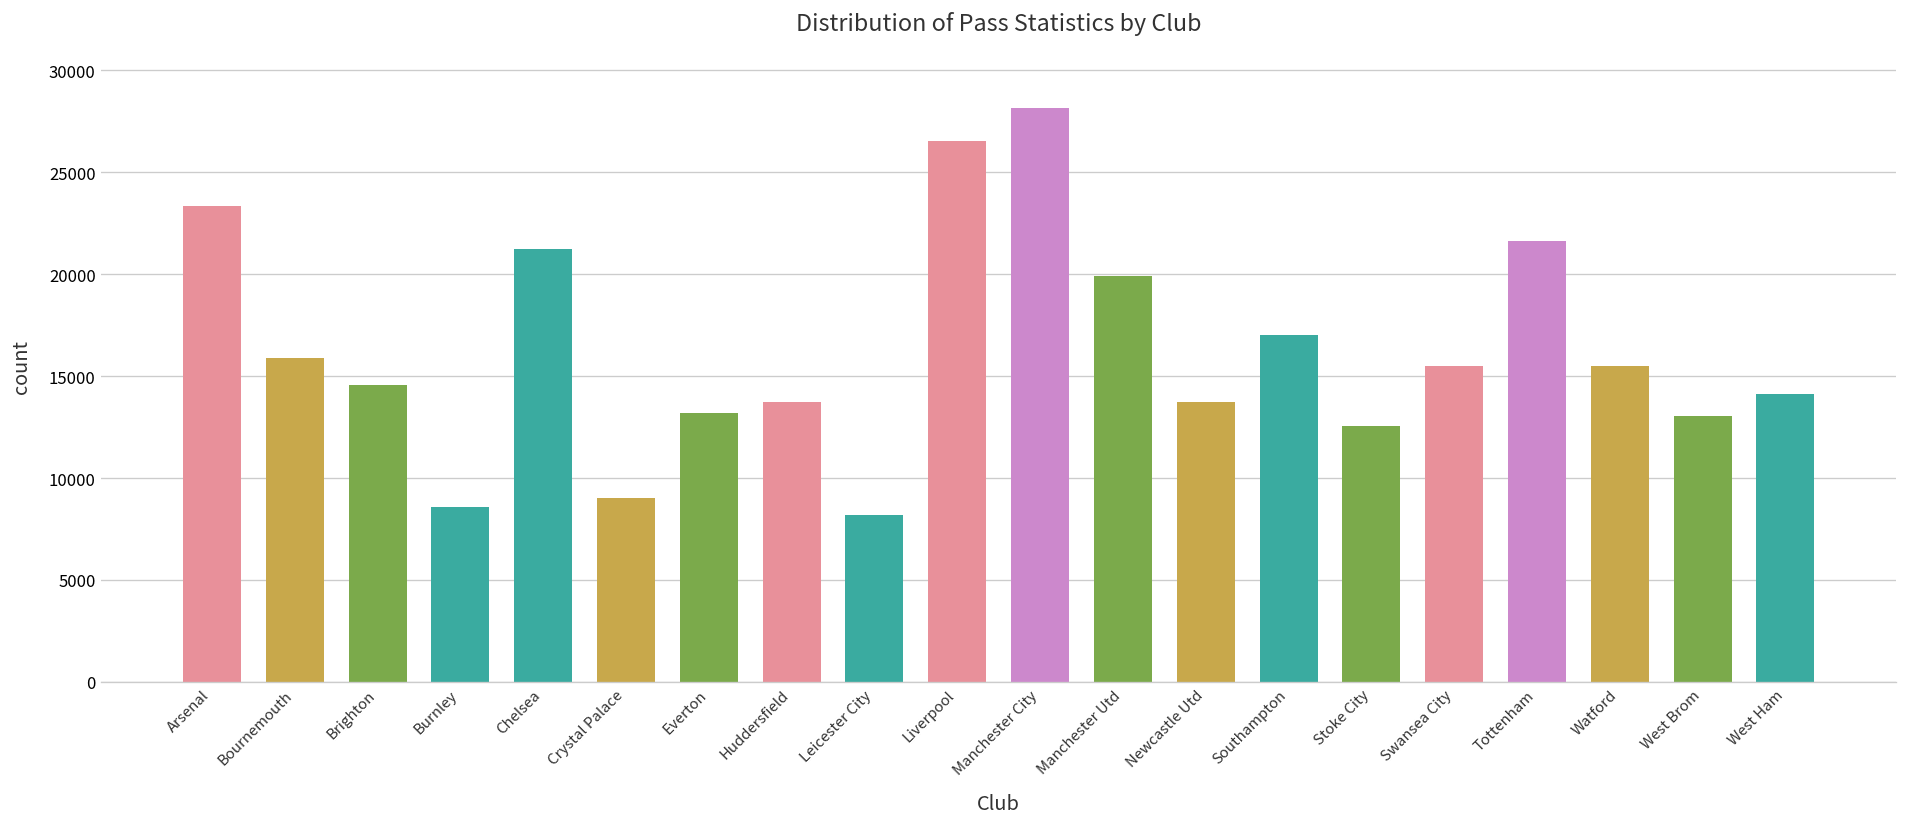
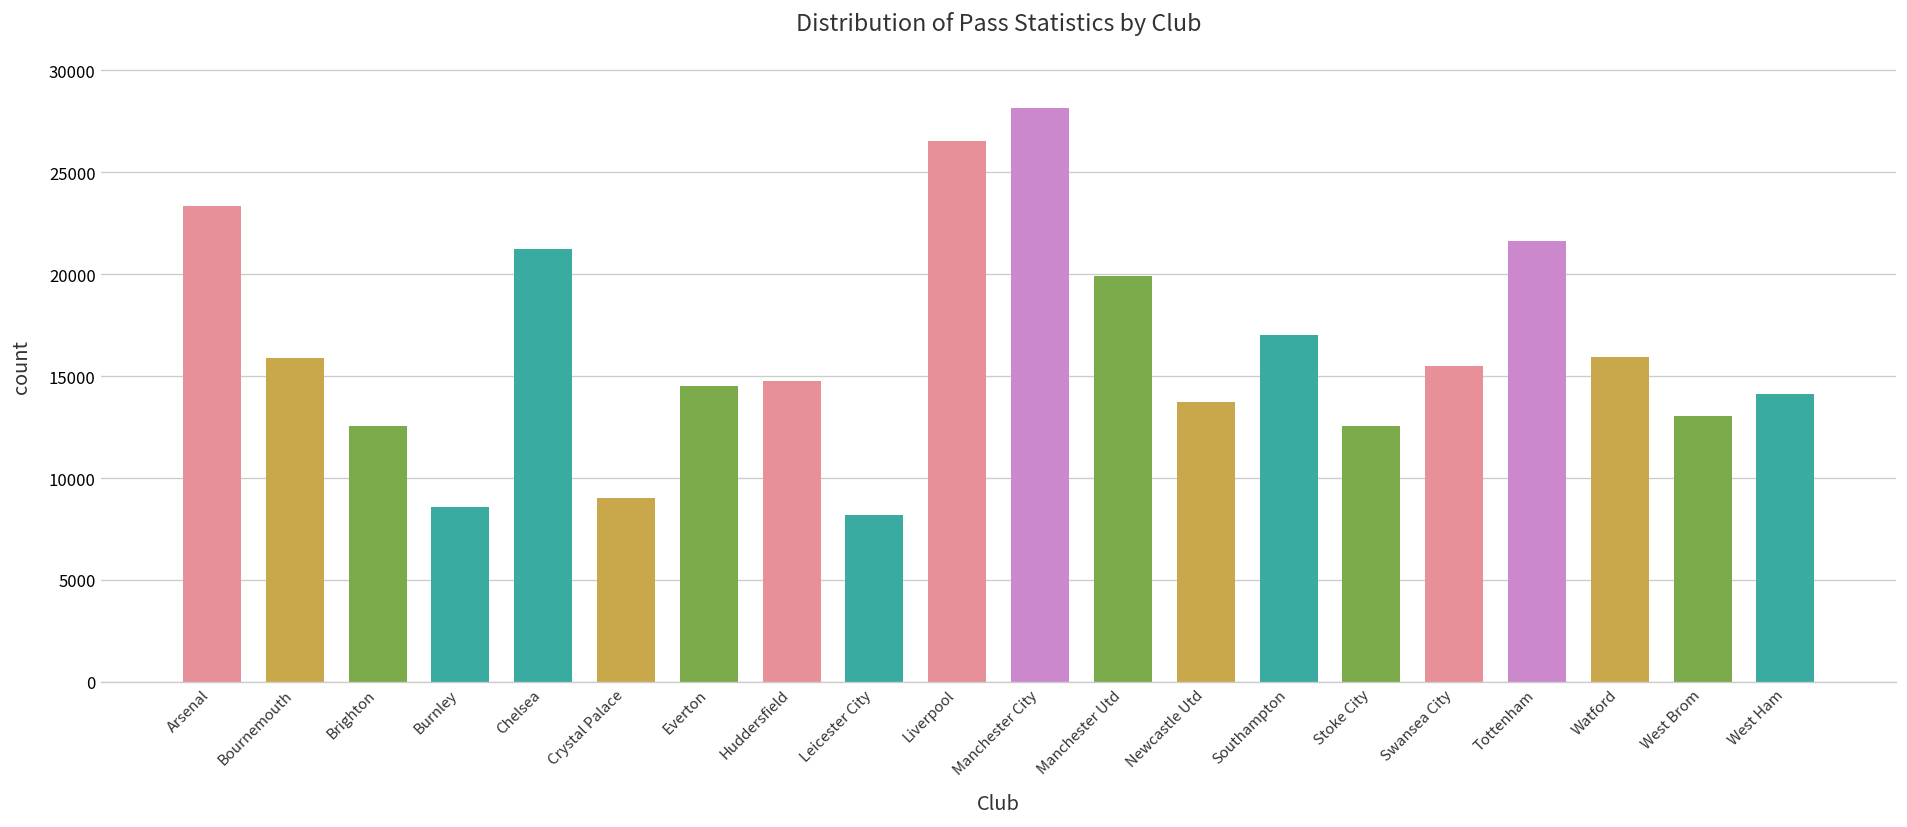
  {
    "Arsenal": 23300,
    "Bournemouth": 15900,
-   "Brighton": 14500,
+   "Brighton": 12600,
    "Burnley": 8600,
    "Chelsea": 21200,
    "Crystal Palace": 9000,
-   "Everton": 13200,
-   "Huddersfield": 13700,
+   "Everton": 14500,
+   "Huddersfield": 14800,
    "Leicester City": 8200,
    "Liverpool": 26600,
    "Manchester City": 28200,
    "Manchester Utd": 19900,
    "Newcastle Utd": 13700,
    "Southampton": 17000,
    "Stoke City": 12500,
    "Swansea City": 15500,
    "Tottenham": 21600,
-   "Watford": 15500,
+   "Watford": 16000,
    "West Brom": 13100,
    "West Ham": 14100
  }
